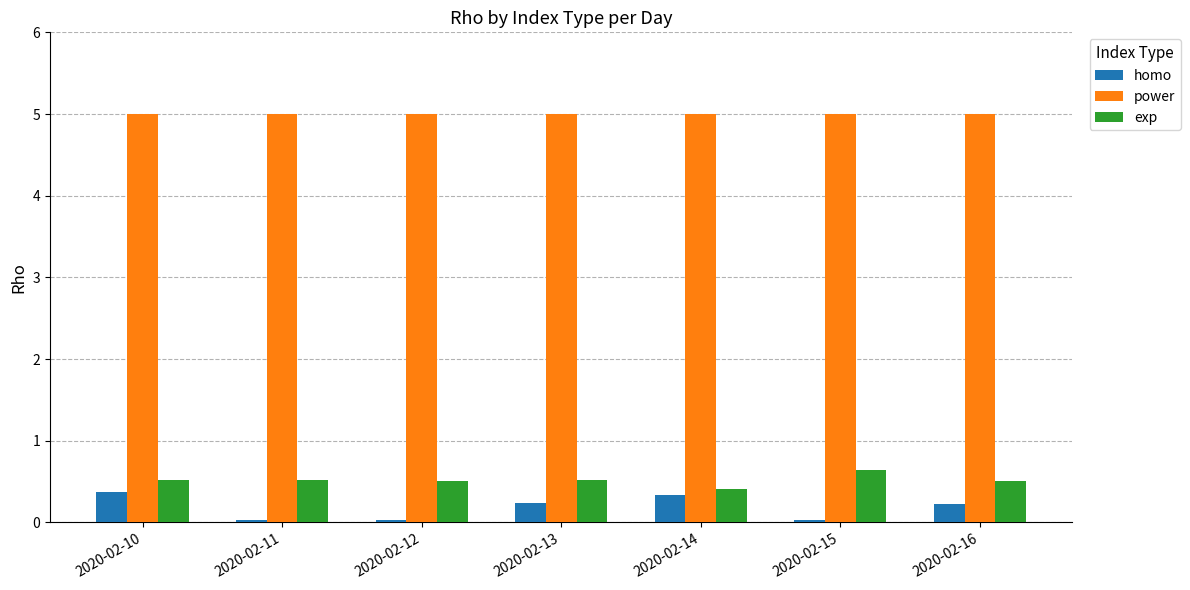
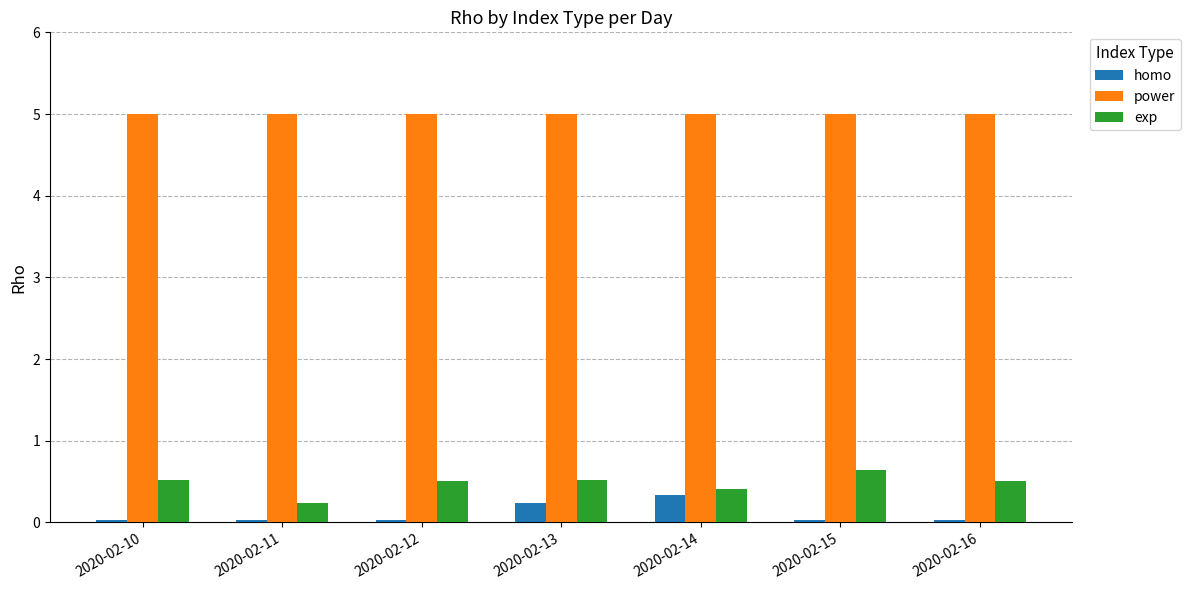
  {
    "homo": {
-     "2020-02-10": 0.4,
+     "2020-02-10": 0.0,
      "2020-02-11": 0.0,
      "2020-02-12": 0.0,
      "2020-02-13": 0.2,
      "2020-02-14": 0.3,
      "2020-02-15": 0.0,
-     "2020-02-16": 0.2
+     "2020-02-16": 0.0
    },
    "power": {
      "2020-02-10": 5.0,
      "2020-02-11": 5.0,
      "2020-02-12": 5.0,
      "2020-02-13": 5.0,
      "2020-02-14": 5.0,
      "2020-02-15": 5.0,
      "2020-02-16": 5.0
    },
    "exp": {
      "2020-02-10": 0.5,
-     "2020-02-11": 0.5,
+     "2020-02-11": 0.2,
      "2020-02-12": 0.5,
      "2020-02-13": 0.5,
      "2020-02-14": 0.4,
      "2020-02-15": 0.6,
      "2020-02-16": 0.5
    }
  }
